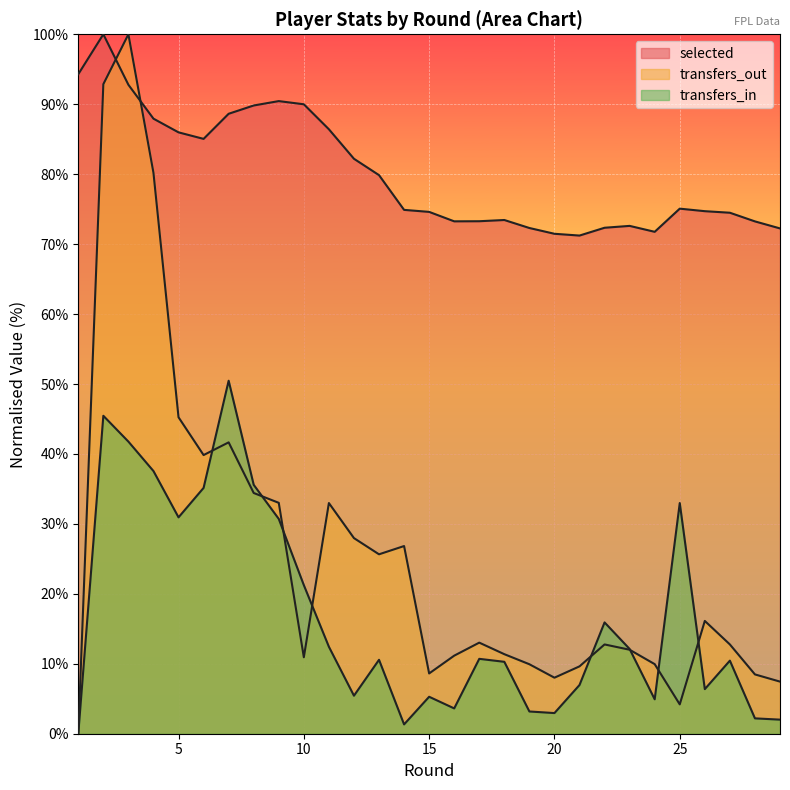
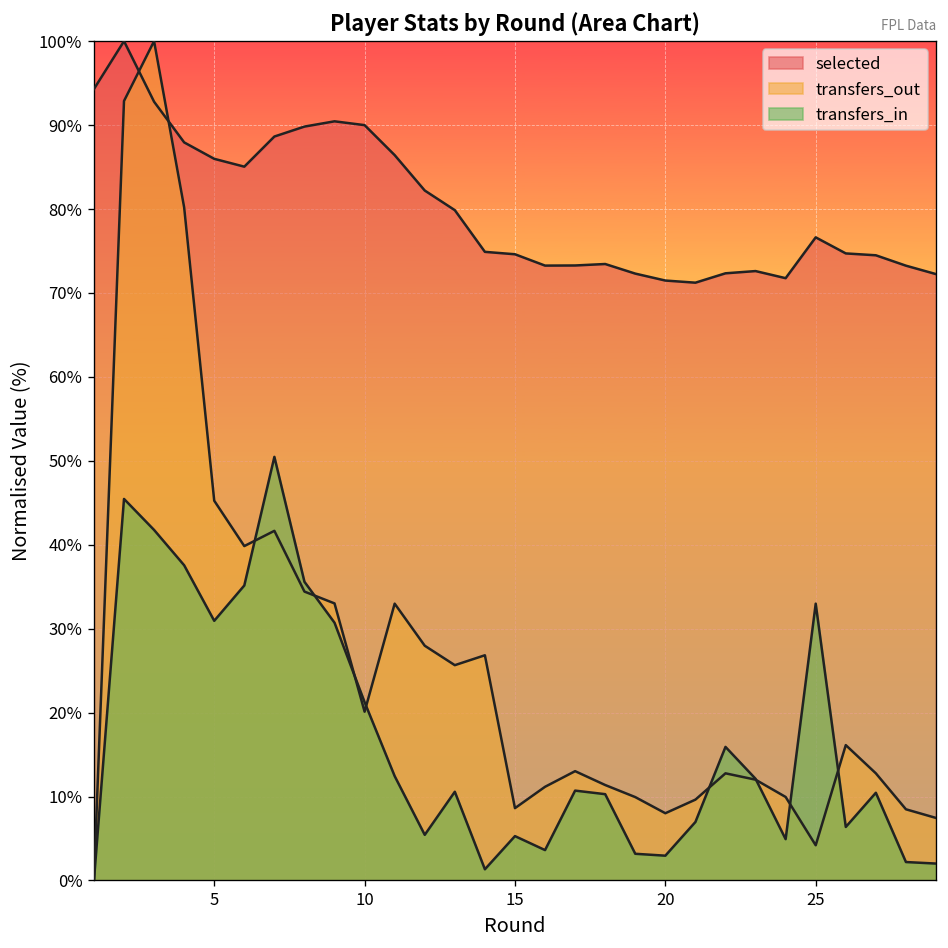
  {
    "selected": {
      "5": "86%",
      "10": "90%",
      "15": "75%",
      "20": "71%",
-     "25": "75%"
+     "25": "77%"
    },
    "transfers_out": {
      "5": "45%",
-     "10": "11%",
+     "10": "20%",
      "15": "9%",
      "20": "8%",
      "25": "4%"
    },
    "transfers_in": {
      "5": "31%",
      "10": "21%",
      "15": "5%",
      "20": "3%",
      "25": "33%"
    }
  }
